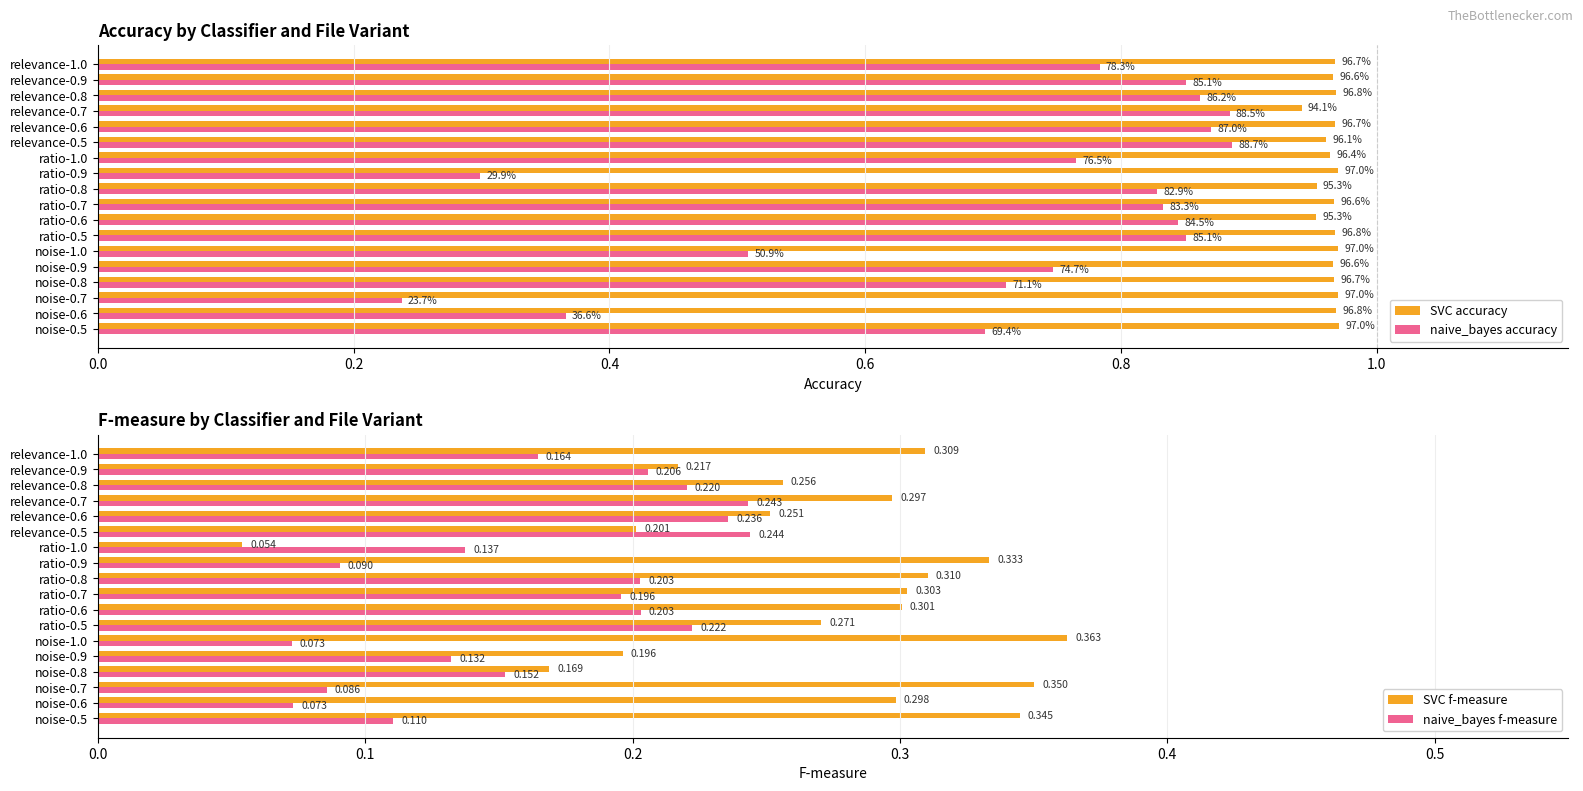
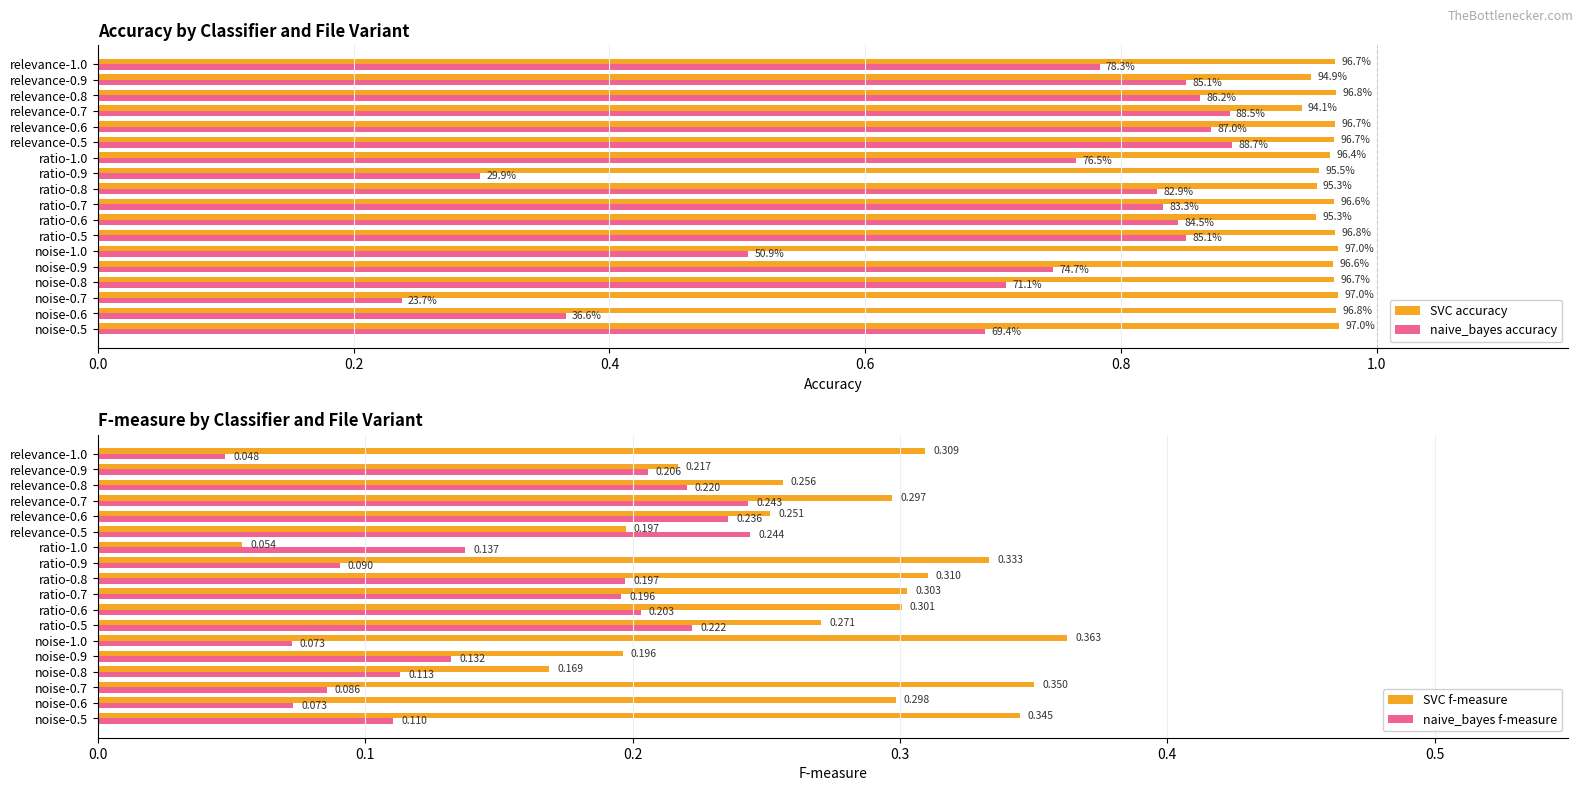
  {
    "Accuracy by Classifier and File Variant": {
      "SVC accuracy": {
        "relevance-1.0": "96.7%",
-       "relevance-0.9": "96.6%",
+       "relevance-0.9": "94.9%",
        "relevance-0.8": "96.8%",
        "relevance-0.7": "94.1%",
        "relevance-0.6": "96.7%",
-       "relevance-0.5": "96.1%",
+       "relevance-0.5": "96.7%",
        "ratio-1.0": "96.4%",
-       "ratio-0.9": "97.0%",
+       "ratio-0.9": "95.5%",
        "ratio-0.8": "95.3%",
        "ratio-0.7": "96.6%",
        "ratio-0.6": "95.3%",
        "ratio-0.5": "96.8%",
        "noise-1.0": "97.0%",
        "noise-0.9": "96.6%",
        "noise-0.8": "96.7%",
        "noise-0.7": "97.0%",
        "noise-0.6": "96.8%",
        "noise-0.5": "97.0%"
      },
      "naive_bayes accuracy": {
        "relevance-1.0": "78.3%",
        "relevance-0.9": "85.1%",
        "relevance-0.8": "86.2%",
        "relevance-0.7": "88.5%",
        "relevance-0.6": "87.0%",
        "relevance-0.5": "88.7%",
        "ratio-1.0": "76.5%",
        "ratio-0.9": "29.9%",
        "ratio-0.8": "82.9%",
        "ratio-0.7": "83.3%",
        "ratio-0.6": "84.5%",
        "ratio-0.5": "85.1%",
        "noise-1.0": "50.9%",
        "noise-0.9": "74.7%",
        "noise-0.8": "71.1%",
        "noise-0.7": "23.7%",
        "noise-0.6": "36.6%",
        "noise-0.5": "69.4%"
      }
    },
    "F-measure by Classifier and File Variant": {
      "SVC f-measure": {
        "relevance-1.0": "0.309",
        "relevance-0.9": "0.217",
        "relevance-0.8": "0.256",
        "relevance-0.7": "0.297",
        "relevance-0.6": "0.251",
-       "relevance-0.5": "0.201",
+       "relevance-0.5": "0.197",
        "ratio-1.0": "0.054",
        "ratio-0.9": "0.333",
        "ratio-0.8": "0.310",
        "ratio-0.7": "0.303",
        "ratio-0.6": "0.301",
        "ratio-0.5": "0.271",
        "noise-1.0": "0.363",
        "noise-0.9": "0.196",
        "noise-0.8": "0.169",
        "noise-0.7": "0.350",
        "noise-0.6": "0.298",
        "noise-0.5": "0.345"
      },
      "naive_bayes f-measure": {
-       "relevance-1.0": "0.164",
+       "relevance-1.0": "0.048",
        "relevance-0.9": "0.206",
        "relevance-0.8": "0.220",
        "relevance-0.7": "0.243",
        "relevance-0.6": "0.236",
        "relevance-0.5": "0.244",
        "ratio-1.0": "0.137",
        "ratio-0.9": "0.090",
-       "ratio-0.8": "0.203",
+       "ratio-0.8": "0.197",
        "ratio-0.7": "0.196",
        "ratio-0.6": "0.203",
        "ratio-0.5": "0.222",
        "noise-1.0": "0.073",
        "noise-0.9": "0.132",
-       "noise-0.8": "0.152",
+       "noise-0.8": "0.113",
        "noise-0.7": "0.086",
        "noise-0.6": "0.073",
        "noise-0.5": "0.110"
      }
    }
  }
